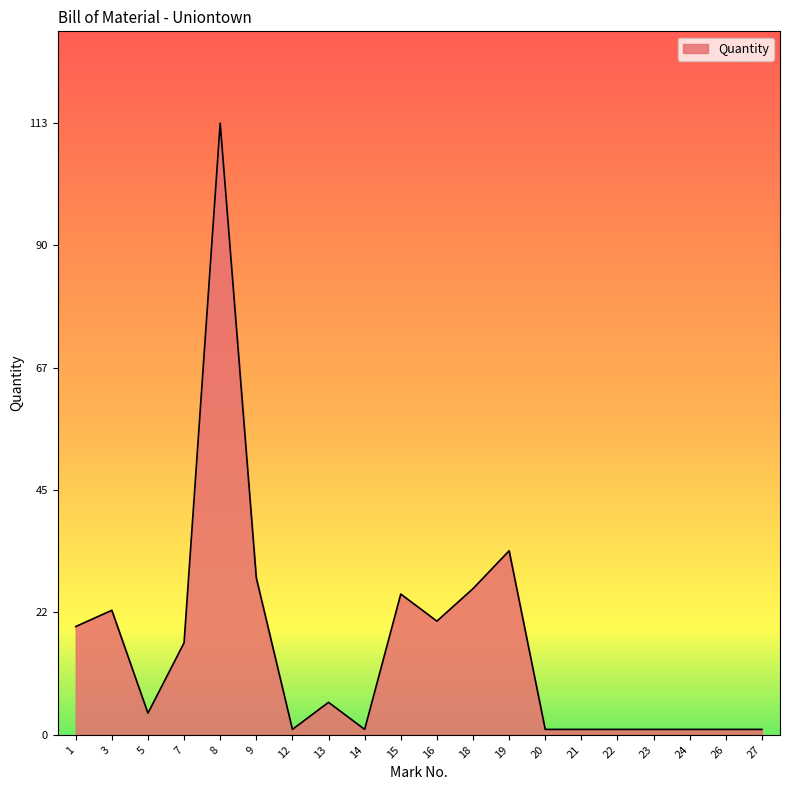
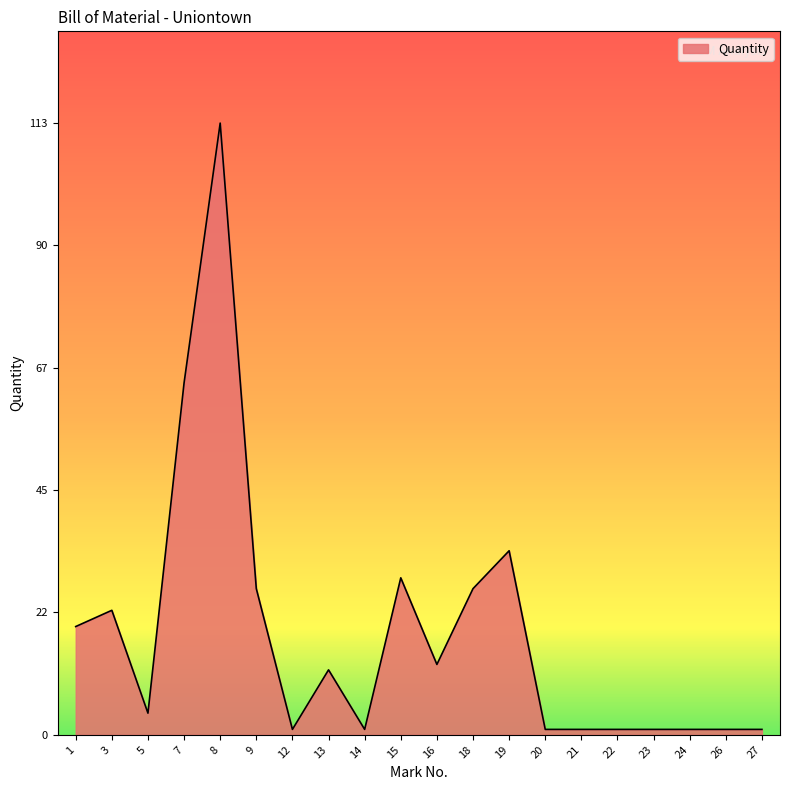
  {
    "1": 20,
    "3": 23,
    "5": 4,
-   "7": 17,
+   "7": 65,
    "8": 113,
-   "9": 29,
+   "9": 27,
    "12": 1,
-   "13": 6,
+   "13": 12,
    "14": 1,
-   "15": 26,
-   "16": 21,
+   "15": 29,
+   "16": 13,
    "18": 27,
    "19": 34,
    "20": 1,
    "21": 1,
    "22": 1,
    "23": 1,
    "24": 1,
    "26": 1,
    "27": 1
  }
